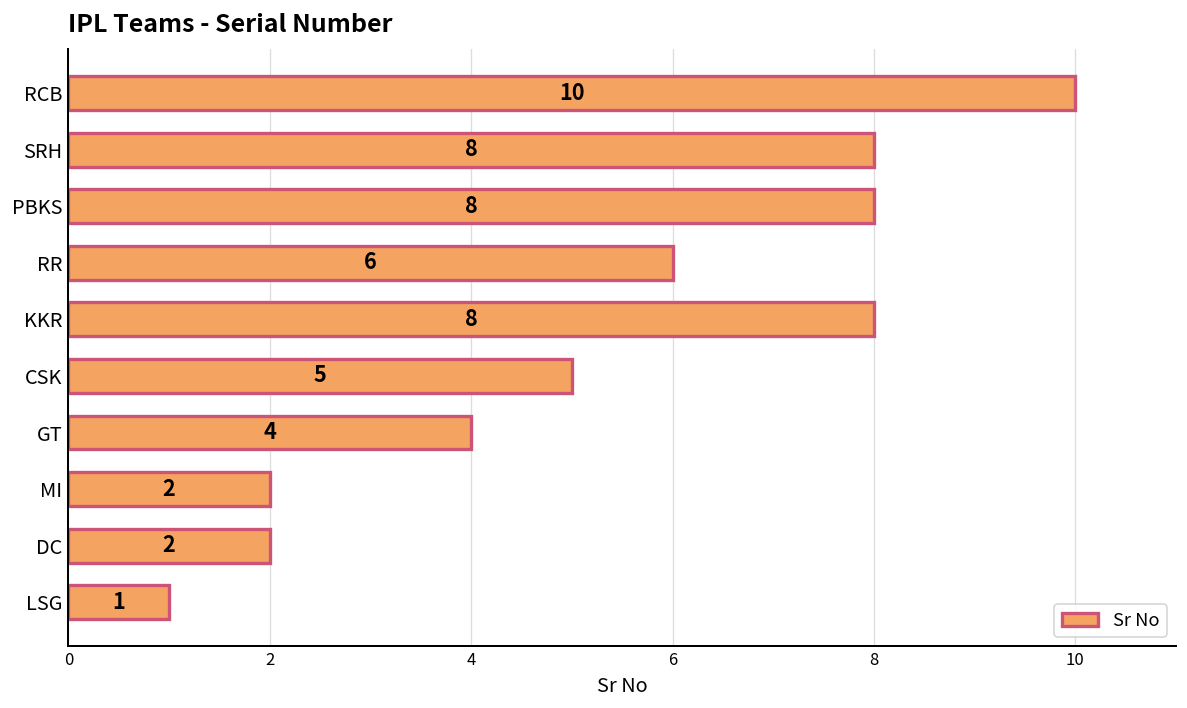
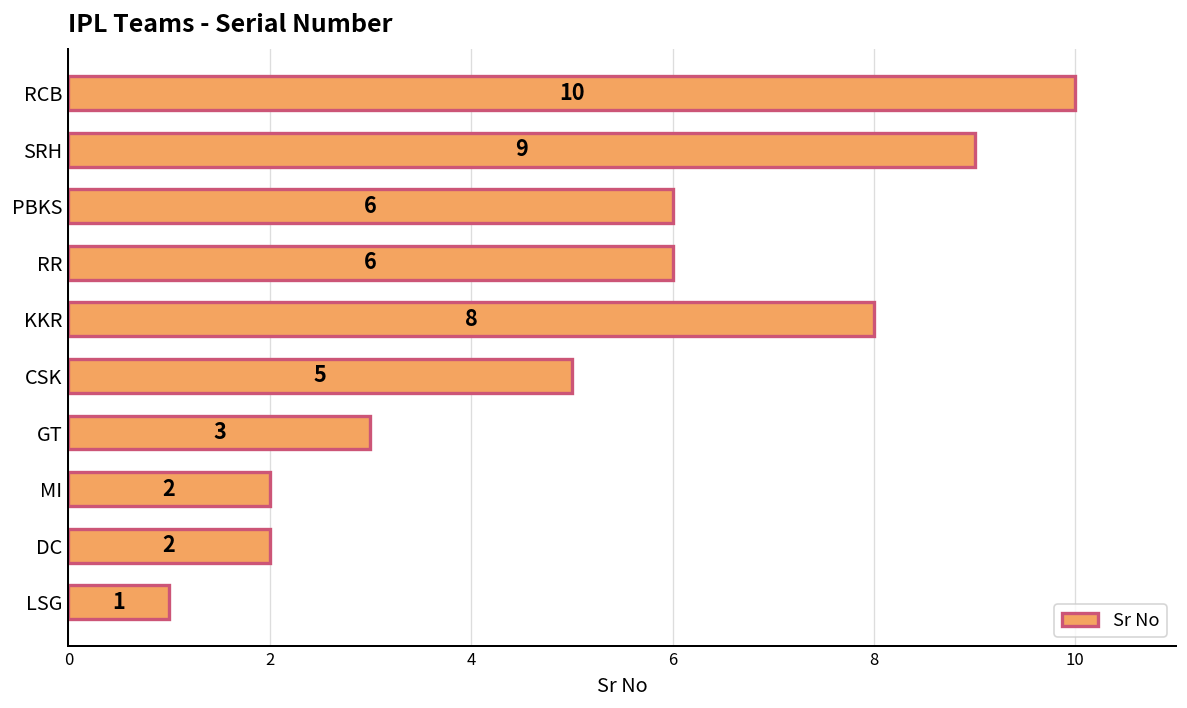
  {
    "RCB": 10,
-   "SRH": 8,
-   "PBKS": 8,
+   "SRH": 9,
+   "PBKS": 6,
    "RR": 6,
    "KKR": 8,
    "CSK": 5,
-   "GT": 4,
+   "GT": 3,
    "MI": 2,
    "DC": 2,
    "LSG": 1
  }
